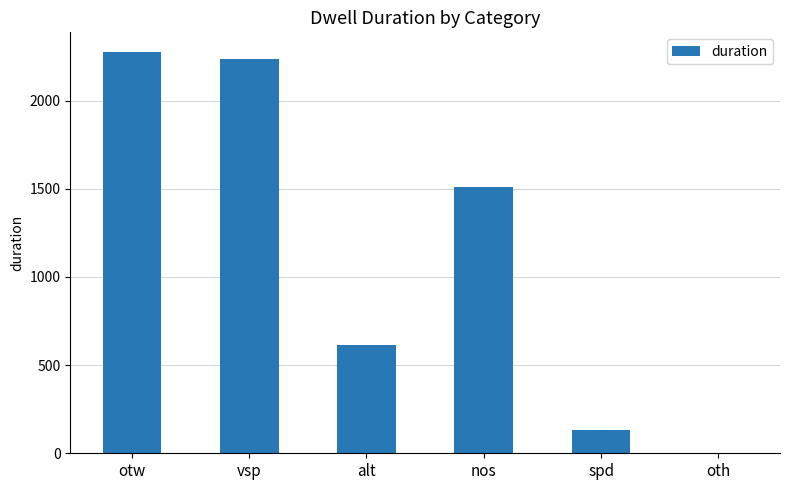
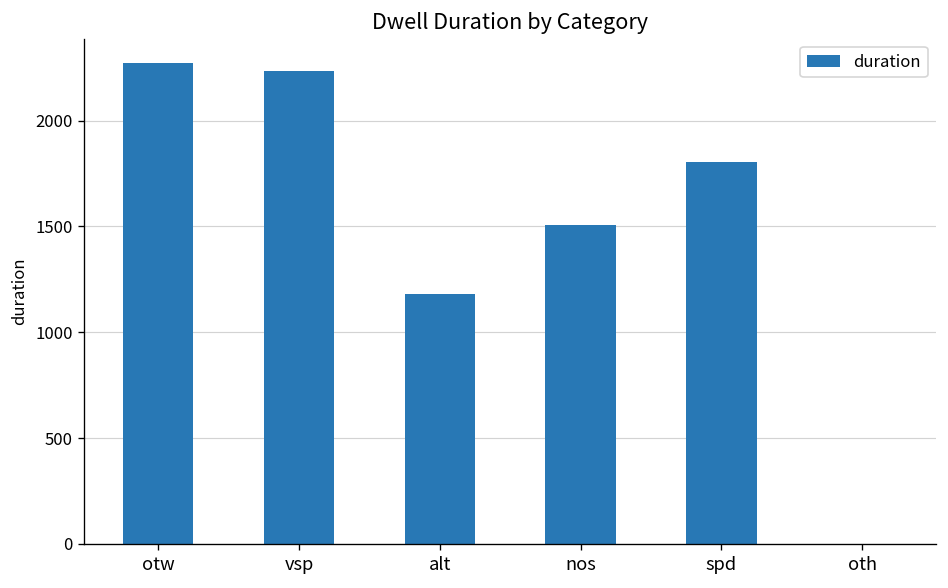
  {
    "otw": 2270,
    "vsp": 2230,
-   "alt": 610,
+   "alt": 1180,
    "nos": 1510,
-   "spd": 130,
+   "spd": 1810,
    "oth": 0
  }
